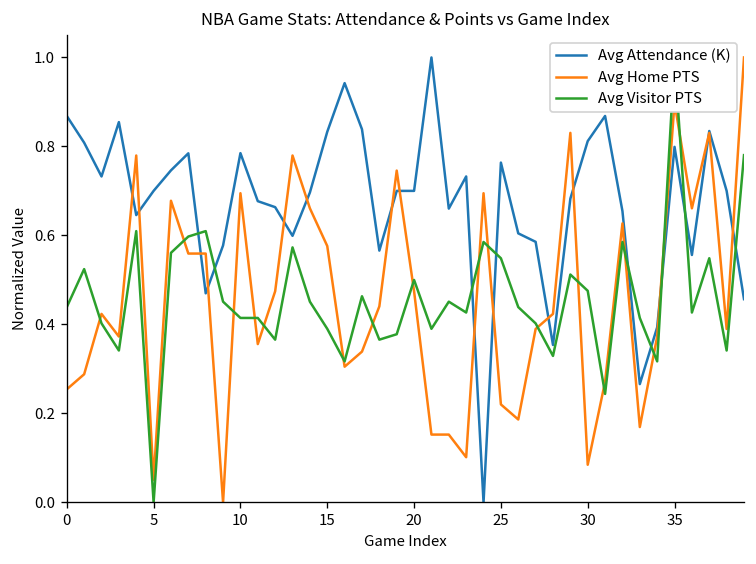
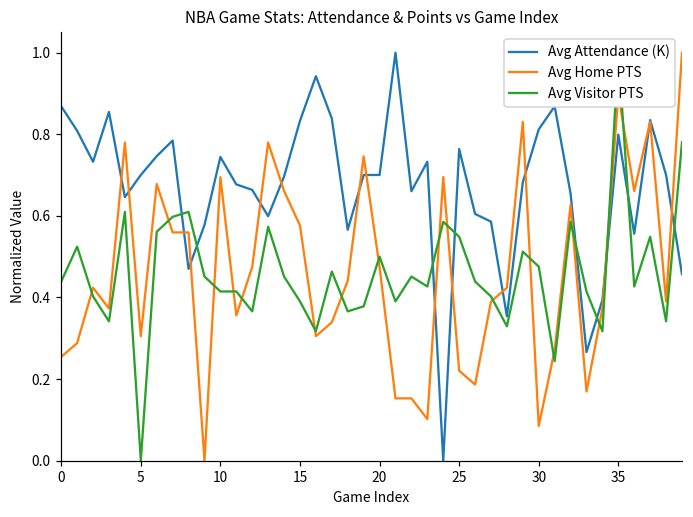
  {
    "Avg Attendance (K)": {
      "0": 0.87,
      "5": 0.70,
-     "10": 0.78,
+     "10": 0.74,
      "15": 0.83,
      "20": 0.70,
      "25": 0.76,
      "30": 0.81,
      "35": 0.80
    },
    "Avg Home PTS": {
      "0": 0.25,
-     "5": 0.05,
+     "5": 0.31,
      "10": 0.69,
      "15": 0.58,
      "20": 0.47,
      "25": 0.22,
      "30": 0.08
    },
    "Avg Visitor PTS": {
      "0": 0.44,
      "5": 0.00,
      "10": 0.41,
      "15": 0.39,
      "20": 0.50,
      "25": 0.55,
      "30": 0.48
    }
  }
